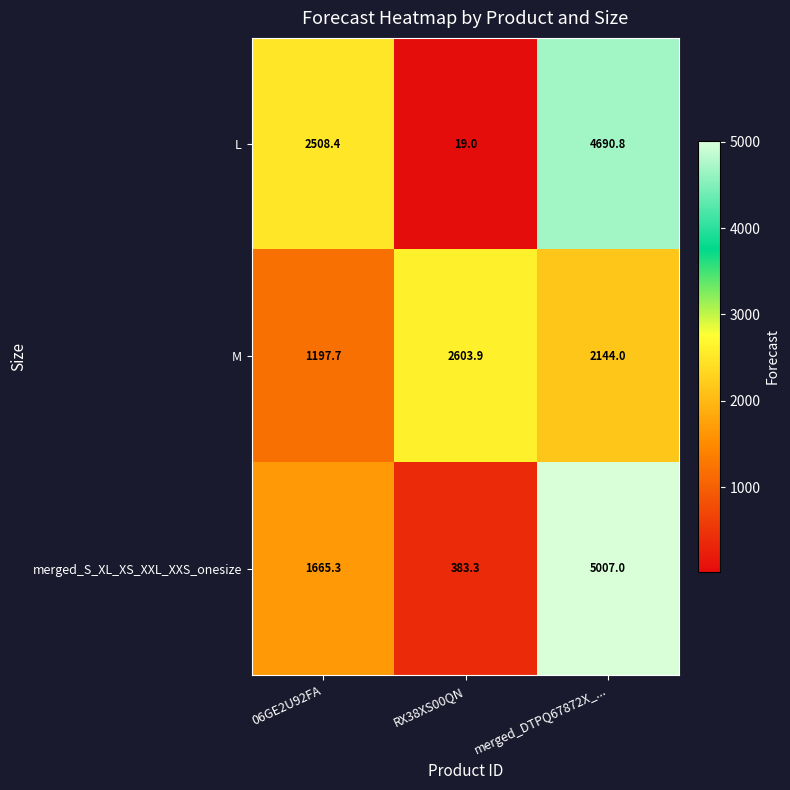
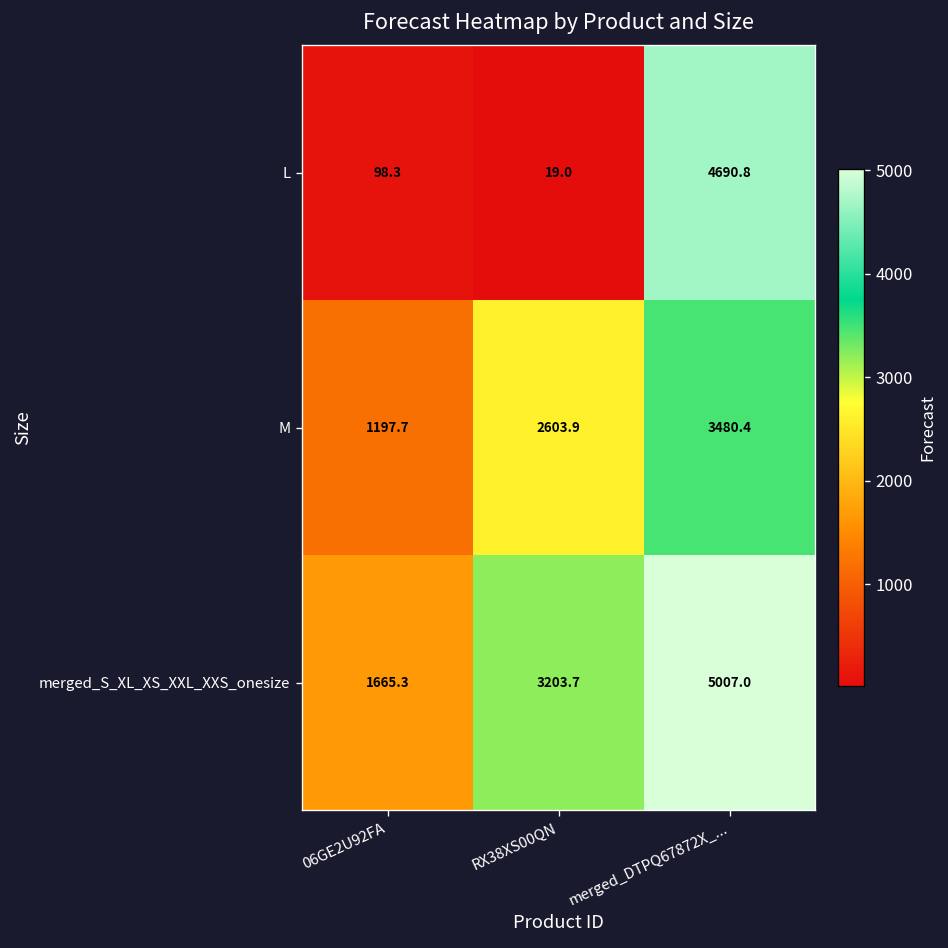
  {
    "L": {
-     "06GE2U92FA": 2508.4,
+     "06GE2U92FA": 98.3,
      "RX38XS00QN": 19.0,
      "merged_DTPQ67872X_...": 4690.8
    },
    "M": {
      "06GE2U92FA": 1197.7,
      "RX38XS00QN": 2603.9,
-     "merged_DTPQ67872X_...": 2144.0
+     "merged_DTPQ67872X_...": 3480.4
    },
    "merged_S_XL_XS_XXL_XXS_onesize": {
      "06GE2U92FA": 1665.3,
-     "RX38XS00QN": 383.3,
+     "RX38XS00QN": 3203.7,
      "merged_DTPQ67872X_...": 5007.0
    }
  }
